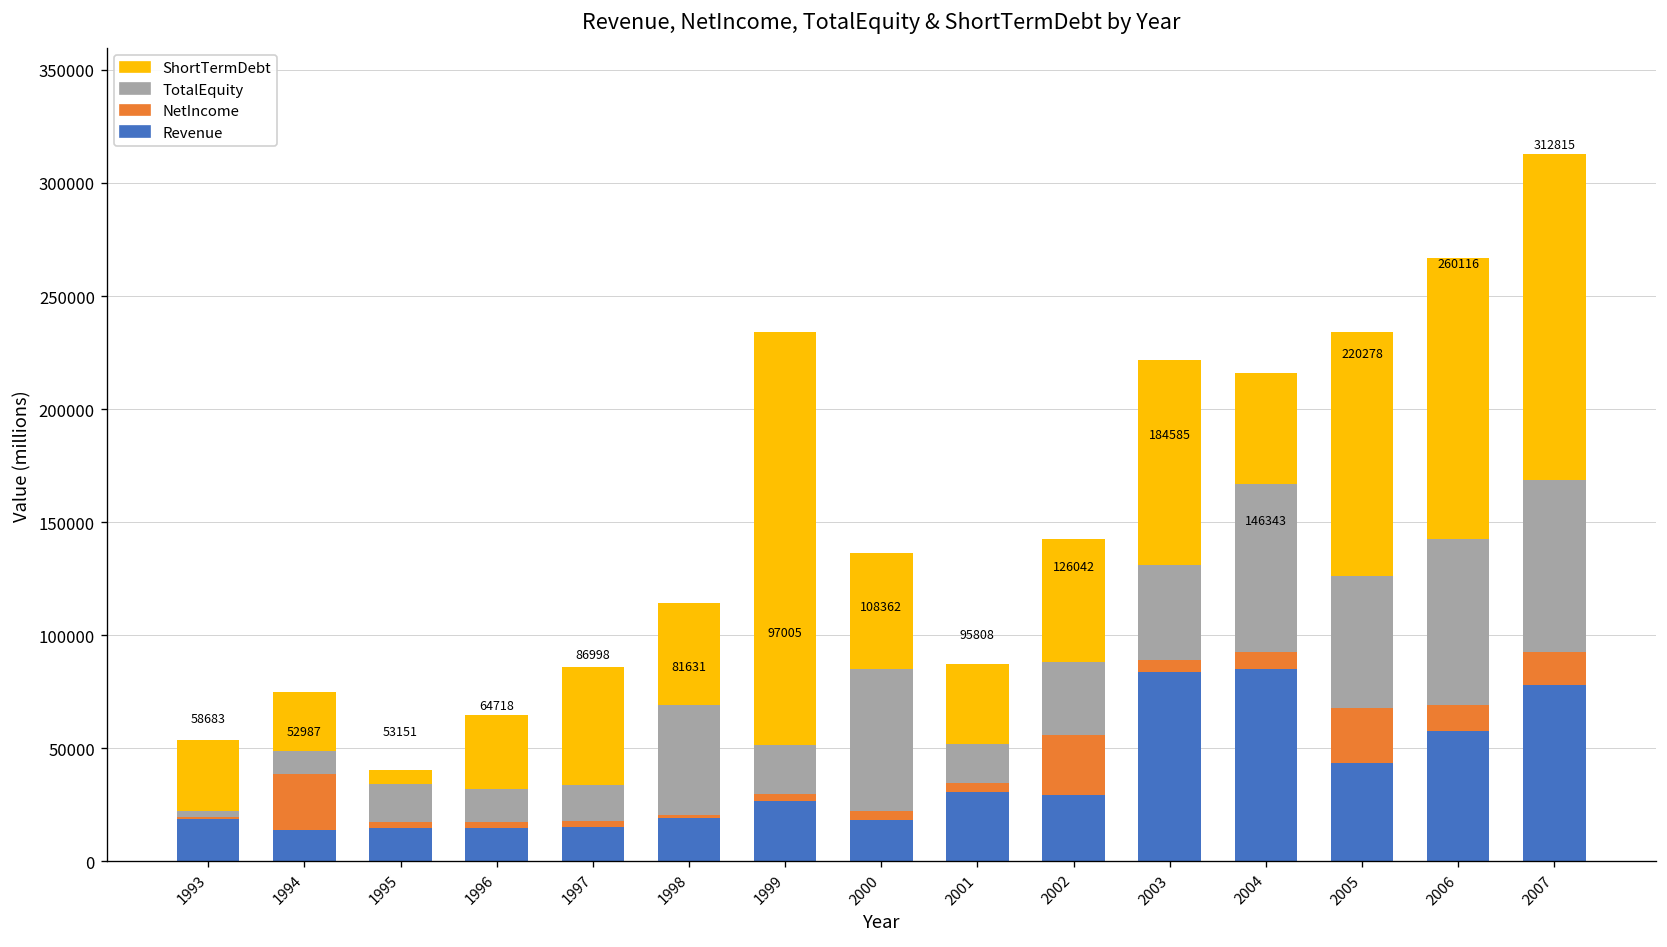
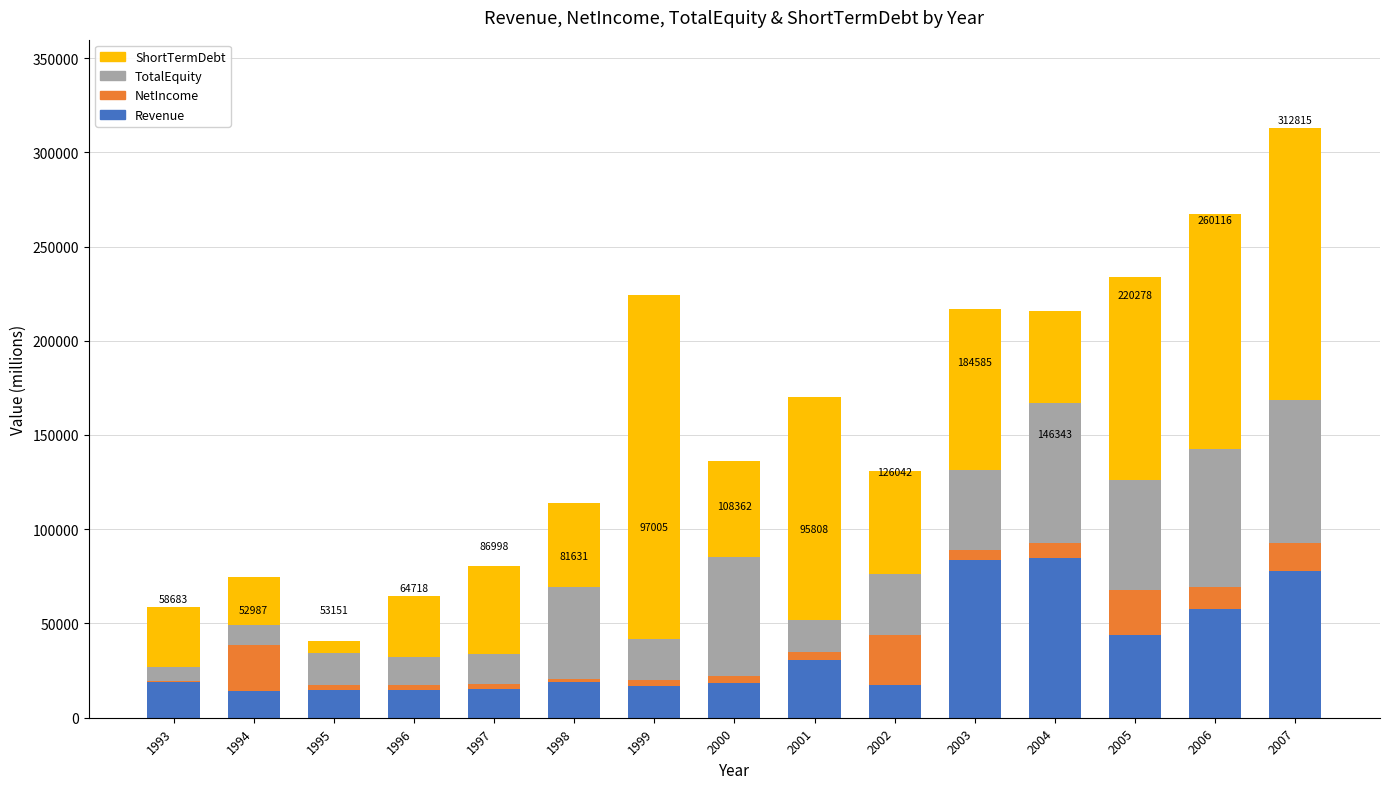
  {
    "Revenue": {
      "1993": 19000,
      "1994": 14000,
      "1995": 15000,
      "1996": 15000,
      "1997": 15000,
      "1998": 19000,
-     "1999": 27000,
+     "1999": 17000,
      "2000": 18000,
      "2001": 31000,
-     "2002": 29000,
+     "2002": 17000,
      "2003": 84000,
      "2004": 85000,
      "2005": 44000,
      "2006": 58000,
      "2007": 78000
    },
    "NetIncome": {
      "1994": 24000,
      "1995": 3000,
      "1996": 3000,
      "1997": 3000,
      "1999": 3000,
      "2000": 4000,
      "2001": 4000,
      "2002": 27000,
      "2003": 5000,
      "2004": 8000,
      "2005": 24000,
      "2006": 12000,
      "2007": 15000
    },
    "TotalEquity": {
-     "1993": 2000,
+     "1993": 7000,
      "1994": 10000,
      "1995": 17000,
      "1996": 15000,
      "1997": 16000,
      "1998": 49000,
      "1999": 22000,
      "2000": 63000,
      "2001": 17000,
      "2002": 32000,
      "2003": 42000,
      "2005": 58000,
      "2006": 73000,
      "2007": 76000
    },
    "ShortTermDebt": {
      "1995": 6000,
-     "1997": 52000,
-     "2001": 35000,
-     "2003": 90000,
+     "1997": 47000,
+     "2001": 118000,
+     "2003": 86000,
      "2004": 49000
    }
  }
